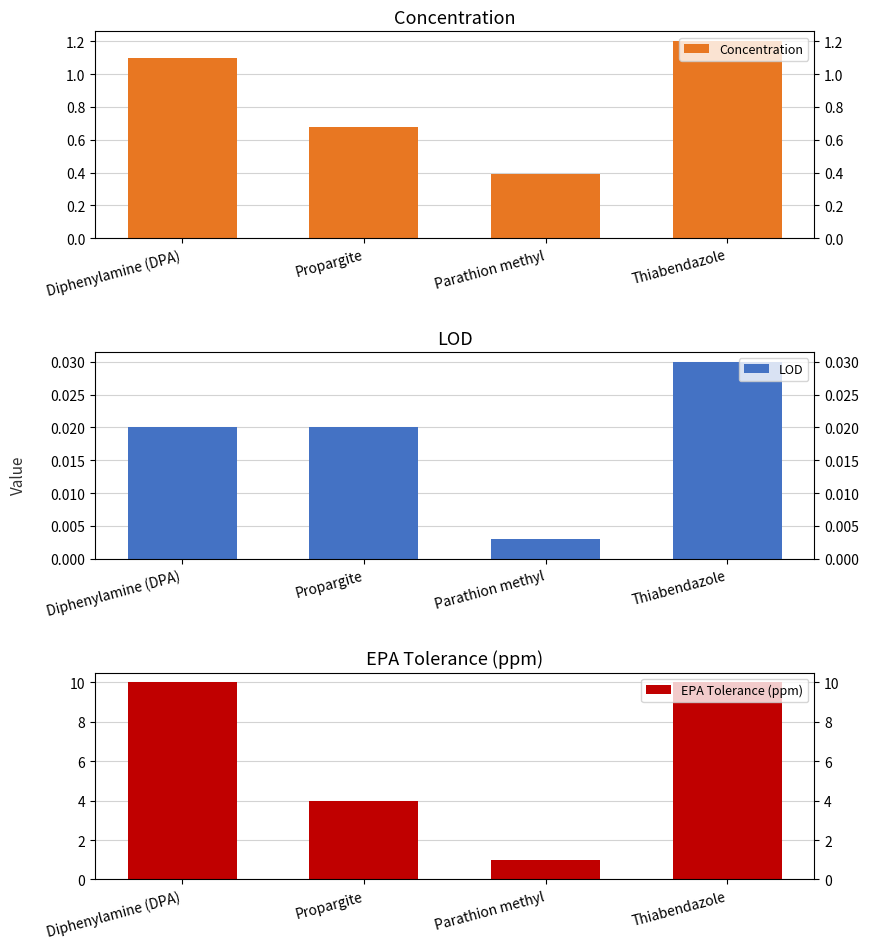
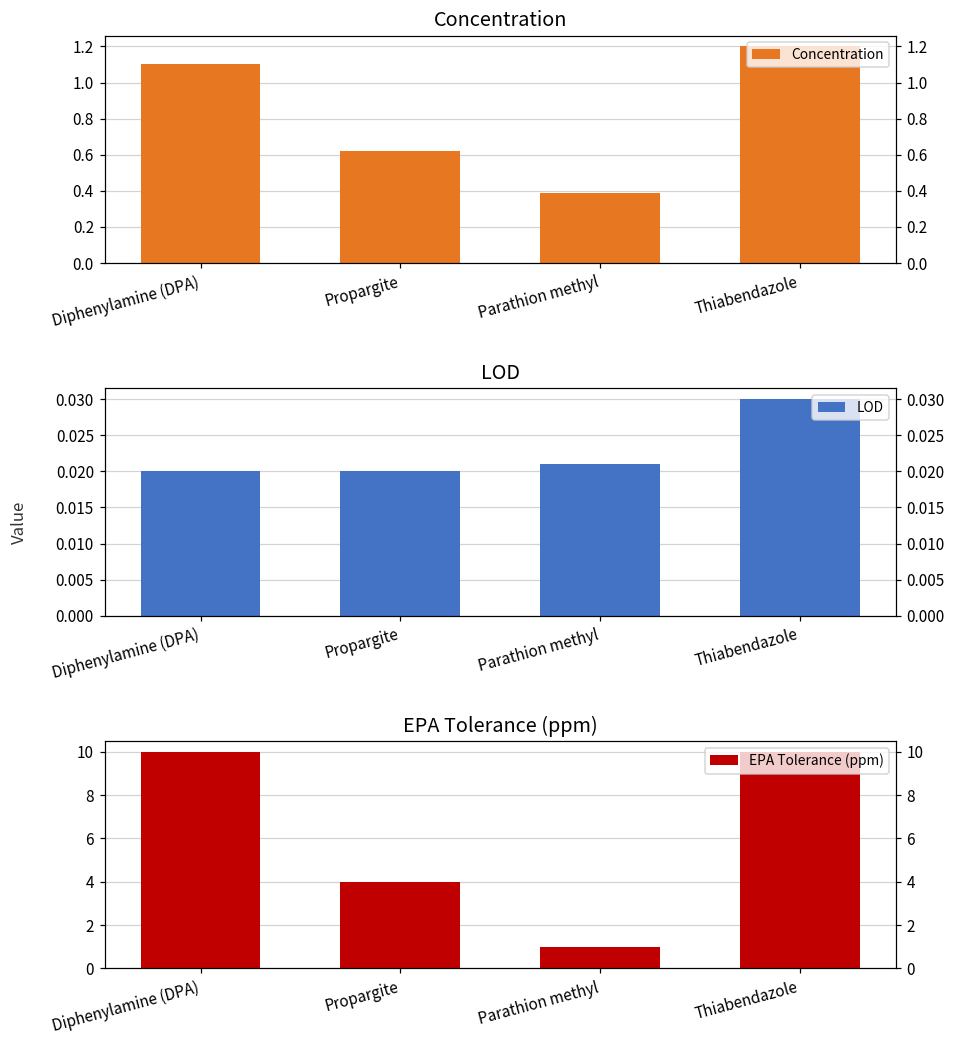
  {
    "Concentration": {
      "Diphenylamine (DPA)": 1.10,
-     "Propargite": 0.68,
+     "Propargite": 0.62,
      "Parathion methyl": 0.39
    },
    "LOD": {
      "Diphenylamine (DPA)": 0.020,
      "Propargite": 0.020,
-     "Parathion methyl": 0.003,
+     "Parathion methyl": 0.021,
      "Thiabendazole": 0.030
    },
    "EPA Tolerance (ppm)": {
      "Diphenylamine (DPA)": 10.0,
      "Propargite": 4.0,
      "Parathion methyl": 1.0
    }
  }
